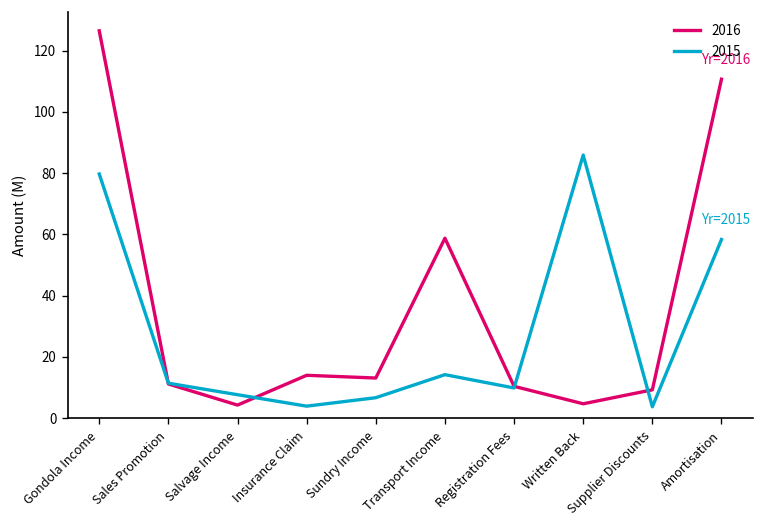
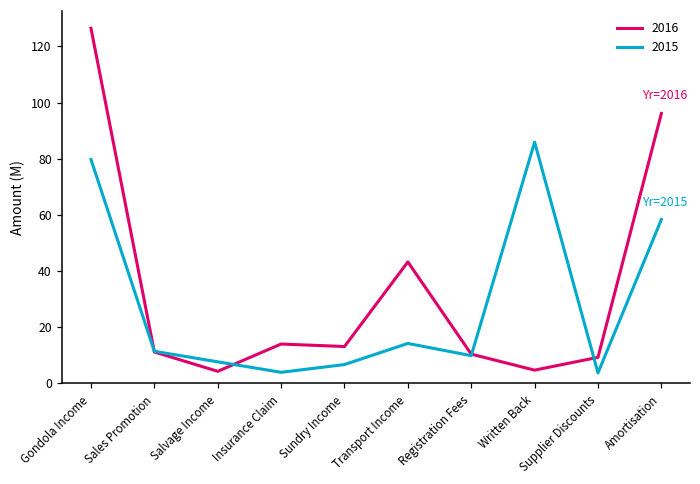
  {
    "2016": {
      "Gondola Income": 126,
      "Salvage Income": 4,
      "Insurance Claim": 14,
      "Sundry Income": 13,
-     "Transport Income": 59,
+     "Transport Income": 43,
      "Written Back": 5,
      "Supplier Discounts": 9,
-     "Amortisation": 111
+     "Amortisation": 96
    },
    "2015": {
      "Gondola Income": 80,
      "Salvage Income": 8,
      "Insurance Claim": 4,
      "Sundry Income": 7,
      "Transport Income": 14,
      "Written Back": 86,
      "Supplier Discounts": 4
    }
  }
